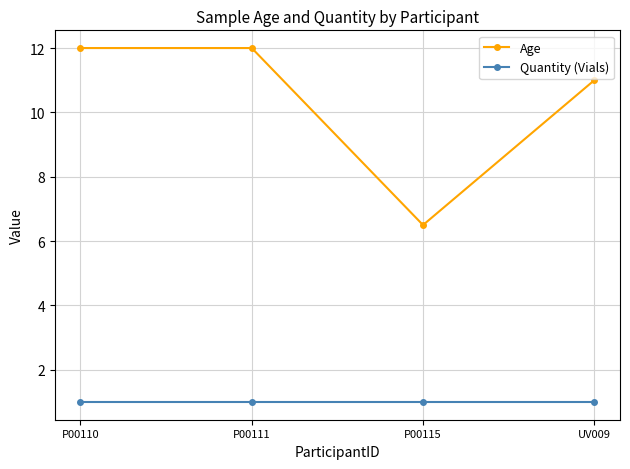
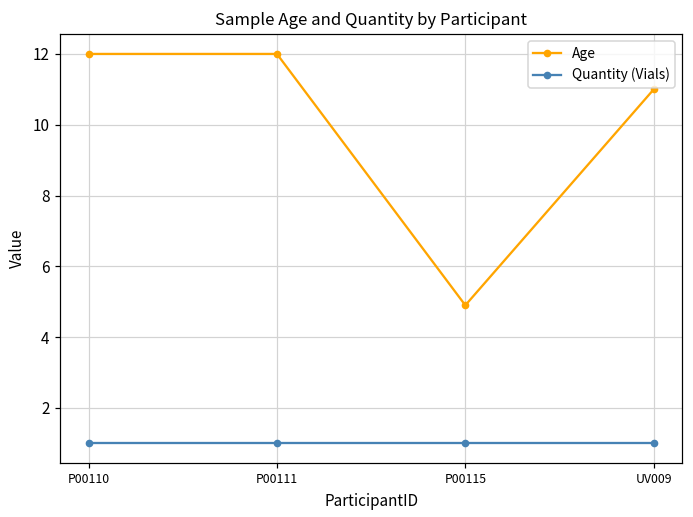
  {
    "Age": {
      "P00110": 12.0,
      "P00111": 12.0,
-     "P00115": 6.5,
+     "P00115": 4.9,
      "UV009": 11.0
    },
    "Quantity (Vials)": {
      "P00110": 1.0,
      "P00111": 1.0,
      "P00115": 1.0,
      "UV009": 1.0
    }
  }
